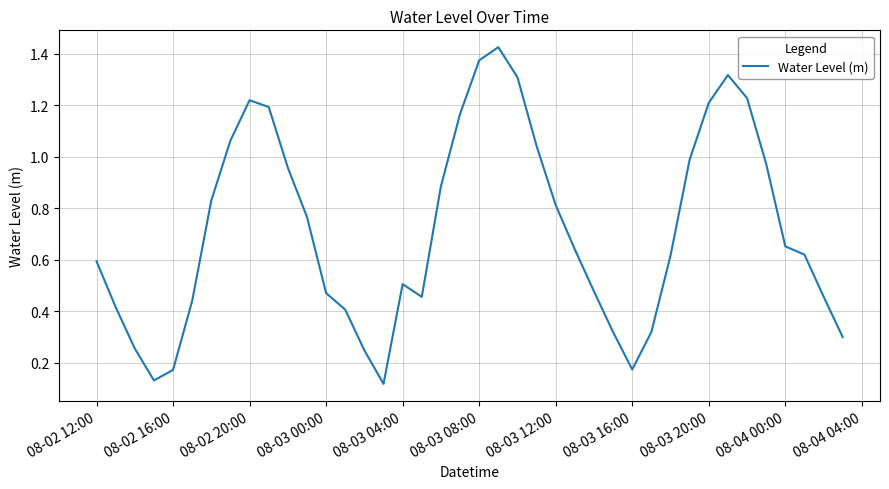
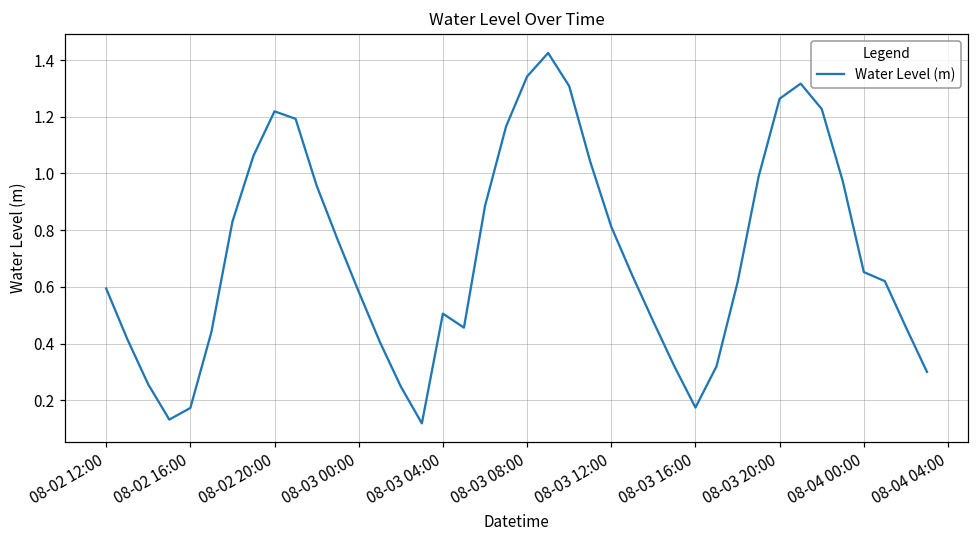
  {
    "08-02 12:00": 0.59,
    "08-02 16:00": 0.17,
    "08-02 20:00": 1.22,
-   "08-03 00:00": 0.47,
+   "08-03 00:00": 0.58,
    "08-03 04:00": 0.51,
-   "08-03 08:00": 1.37,
+   "08-03 08:00": 1.34,
    "08-03 12:00": 0.81,
    "08-03 16:00": 0.17,
-   "08-03 20:00": 1.21,
+   "08-03 20:00": 1.26,
    "08-04 00:00": 0.65
  }
